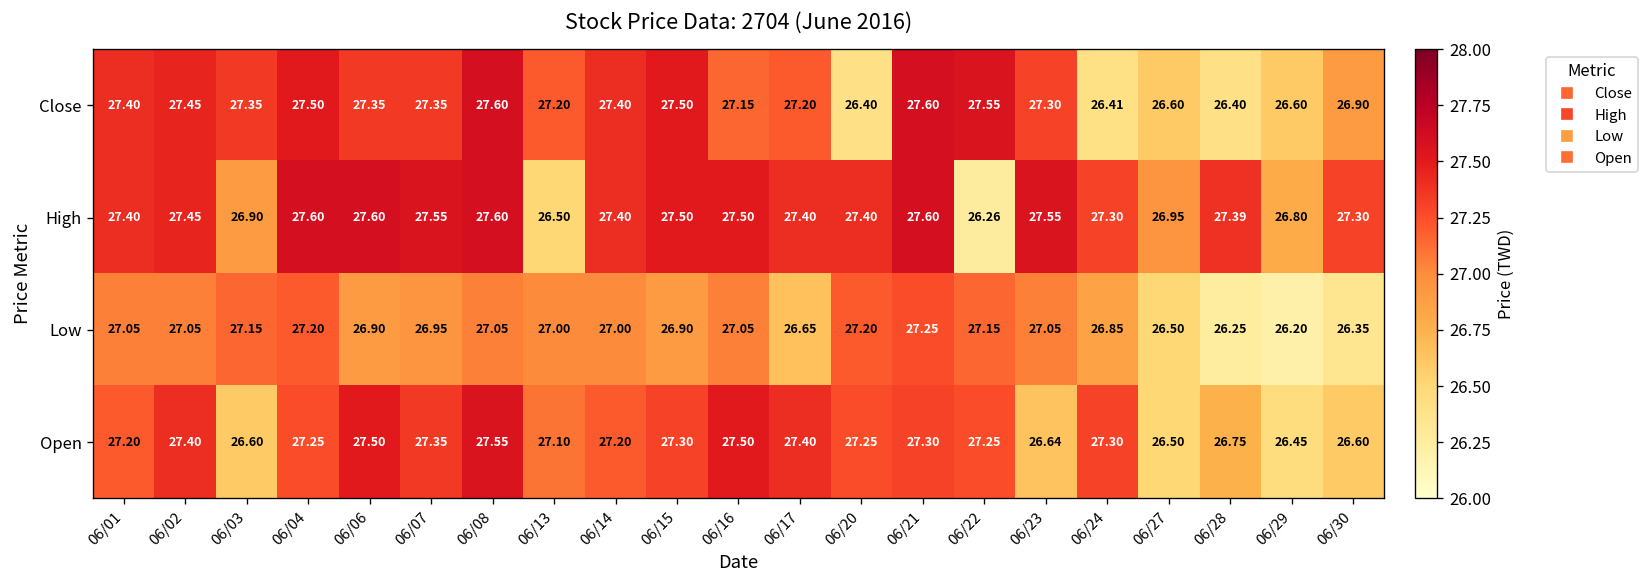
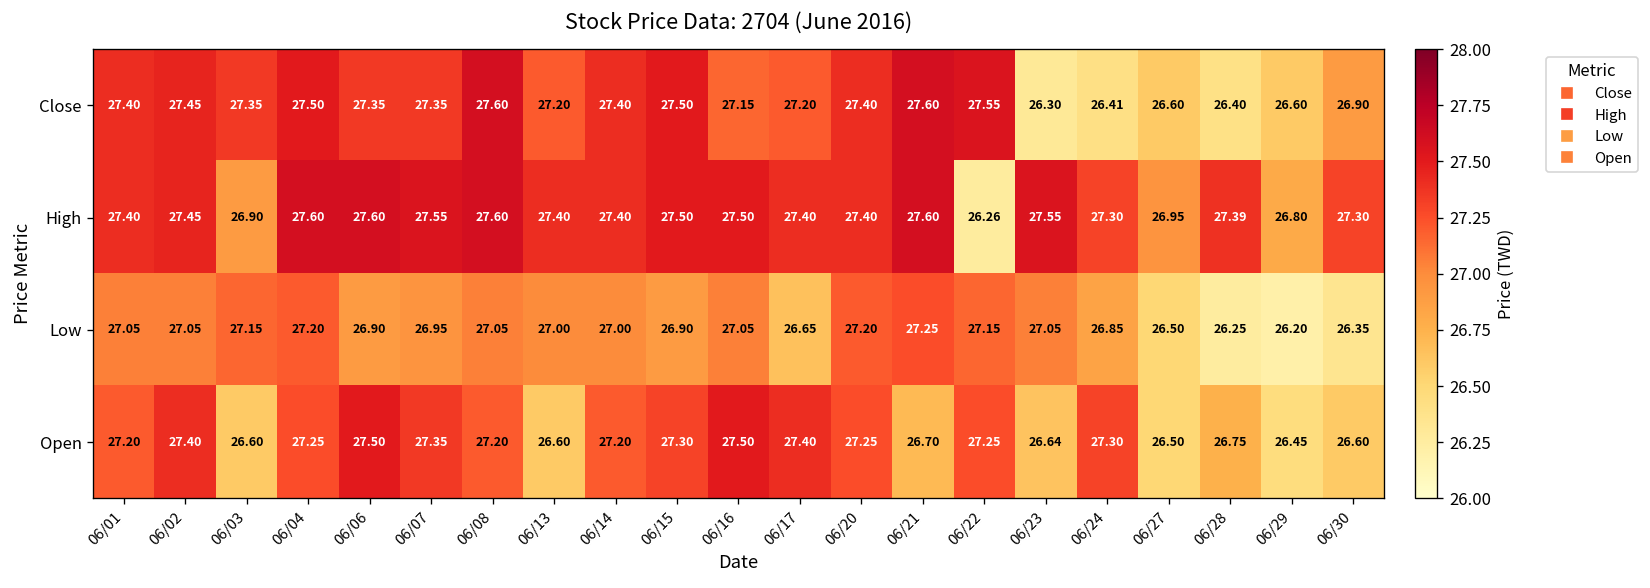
  {
    "Close": {
      "06/01": 27.40,
      "06/02": 27.45,
      "06/03": 27.35,
      "06/04": 27.50,
      "06/06": 27.35,
      "06/07": 27.35,
      "06/08": 27.60,
      "06/13": 27.20,
      "06/14": 27.40,
      "06/15": 27.50,
      "06/16": 27.15,
      "06/17": 27.20,
-     "06/20": 26.40,
+     "06/20": 27.40,
      "06/21": 27.60,
      "06/22": 27.55,
-     "06/23": 27.30,
+     "06/23": 26.30,
      "06/24": 26.41,
      "06/27": 26.60,
      "06/28": 26.40,
      "06/29": 26.60,
      "06/30": 26.90
    },
    "High": {
      "06/01": 27.40,
      "06/02": 27.45,
      "06/03": 26.90,
      "06/04": 27.60,
      "06/06": 27.60,
      "06/07": 27.55,
      "06/08": 27.60,
-     "06/13": 26.50,
+     "06/13": 27.40,
      "06/14": 27.40,
      "06/15": 27.50,
      "06/16": 27.50,
      "06/17": 27.40,
      "06/20": 27.40,
      "06/21": 27.60,
      "06/22": 26.26,
      "06/23": 27.55,
      "06/24": 27.30,
      "06/27": 26.95,
      "06/28": 27.39,
      "06/29": 26.80,
      "06/30": 27.30
    },
    "Low": {
      "06/01": 27.05,
      "06/02": 27.05,
      "06/03": 27.15,
      "06/04": 27.20,
      "06/06": 26.90,
      "06/07": 26.95,
      "06/08": 27.05,
      "06/13": 27.00,
      "06/14": 27.00,
      "06/15": 26.90,
      "06/16": 27.05,
      "06/17": 26.65,
      "06/20": 27.20,
      "06/21": 27.25,
      "06/22": 27.15,
      "06/23": 27.05,
      "06/24": 26.85,
      "06/27": 26.50,
      "06/28": 26.25,
      "06/29": 26.20,
      "06/30": 26.35
    },
    "Open": {
      "06/01": 27.20,
      "06/02": 27.40,
      "06/03": 26.60,
      "06/04": 27.25,
      "06/06": 27.50,
      "06/07": 27.35,
-     "06/08": 27.55,
-     "06/13": 27.10,
+     "06/08": 27.20,
+     "06/13": 26.60,
      "06/14": 27.20,
      "06/15": 27.30,
      "06/16": 27.50,
      "06/17": 27.40,
      "06/20": 27.25,
-     "06/21": 27.30,
+     "06/21": 26.70,
      "06/22": 27.25,
      "06/23": 26.64,
      "06/24": 27.30,
      "06/27": 26.50,
      "06/28": 26.75,
      "06/29": 26.45,
      "06/30": 26.60
    }
  }
